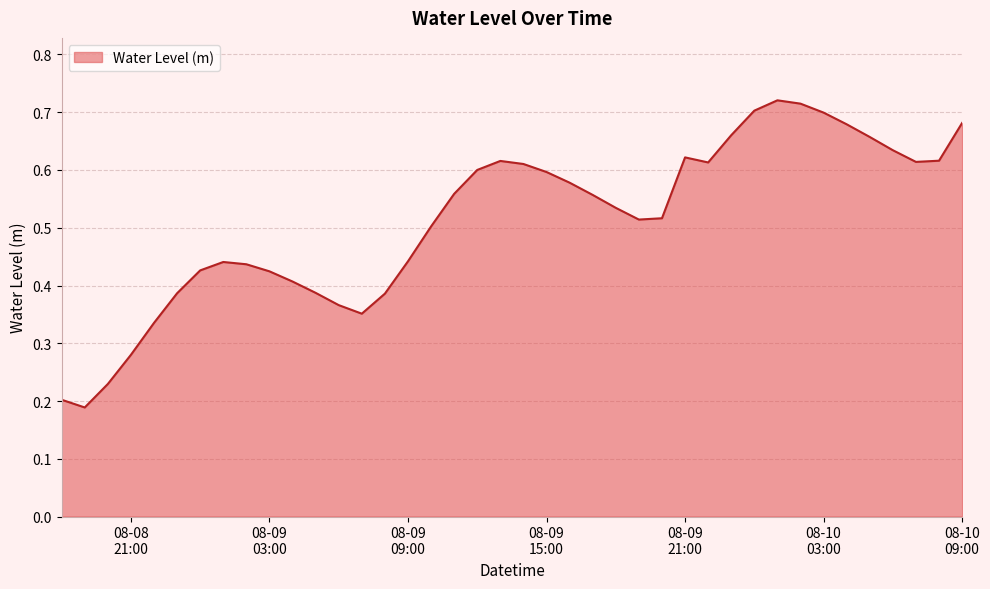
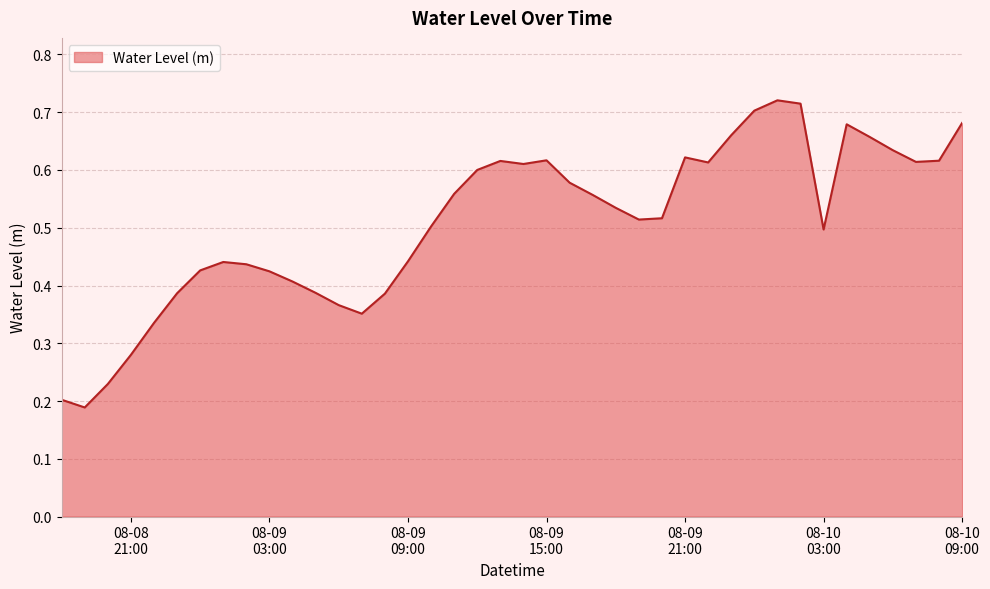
  {
    "08-08 21:00": 0.28,
    "08-09 03:00": 0.42,
    "08-09 09:00": 0.44,
-   "08-09 15:00": 0.60,
+   "08-09 15:00": 0.62,
    "08-09 21:00": 0.62,
-   "08-10 03:00": 0.70,
+   "08-10 03:00": 0.50,
    "08-10 09:00": 0.68
  }
